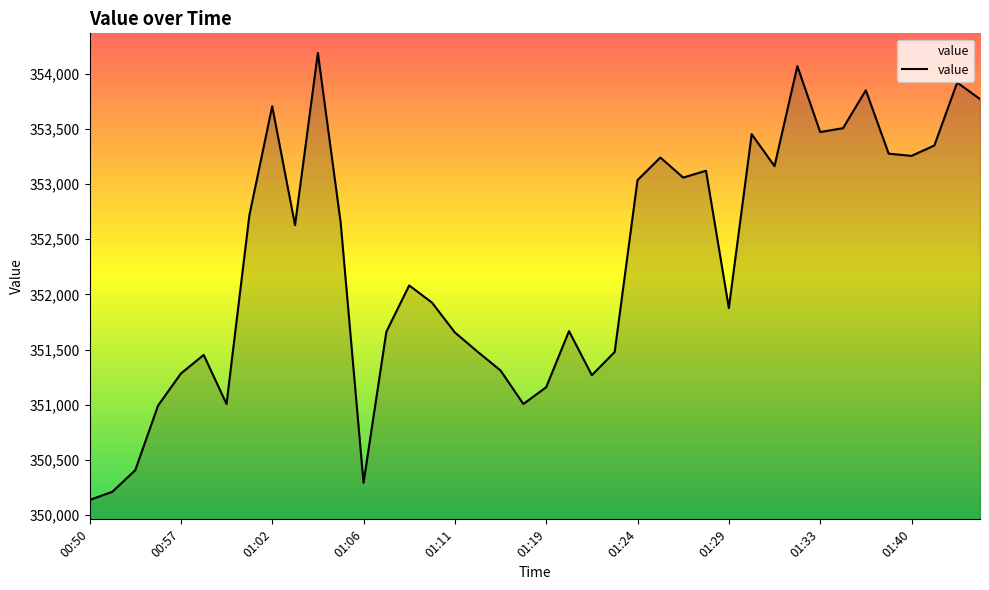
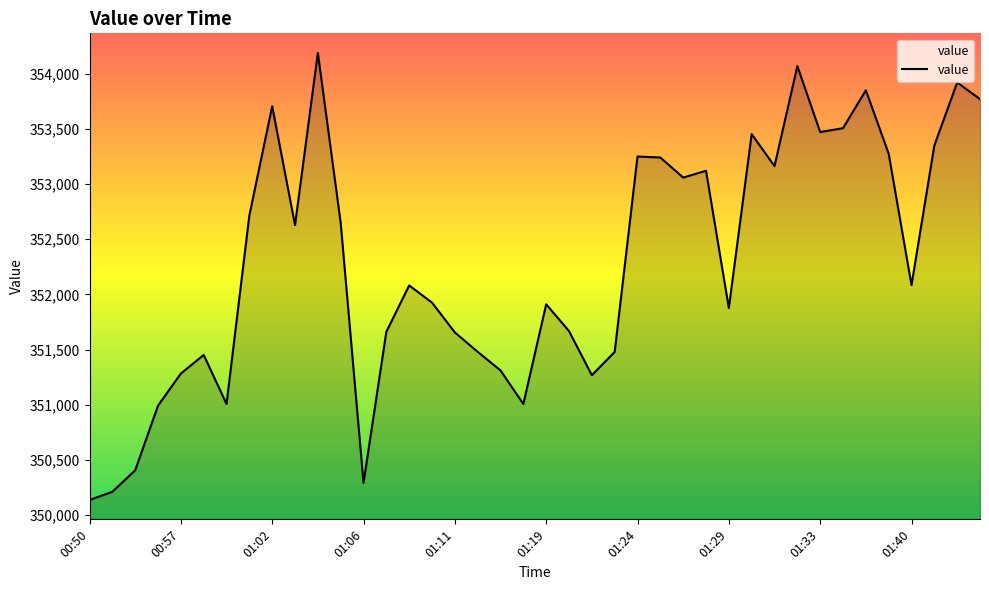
  {
    "00:50": "350,140",
    "00:57": "351,280",
    "01:02": "353,710",
    "01:06": "350,290",
    "01:11": "351,660",
-   "01:19": "351,160",
-   "01:24": "353,040",
+   "01:19": "351,910",
+   "01:24": "353,250",
    "01:29": "351,880",
    "01:33": "353,470",
-   "01:40": "353,260"
+   "01:40": "352,080"
  }
